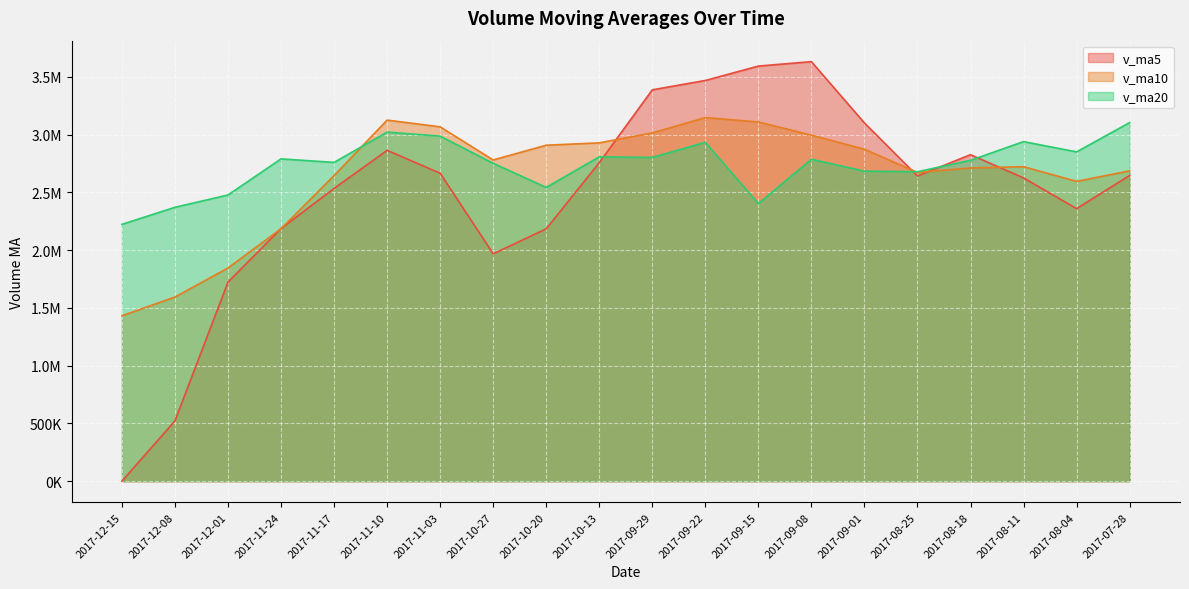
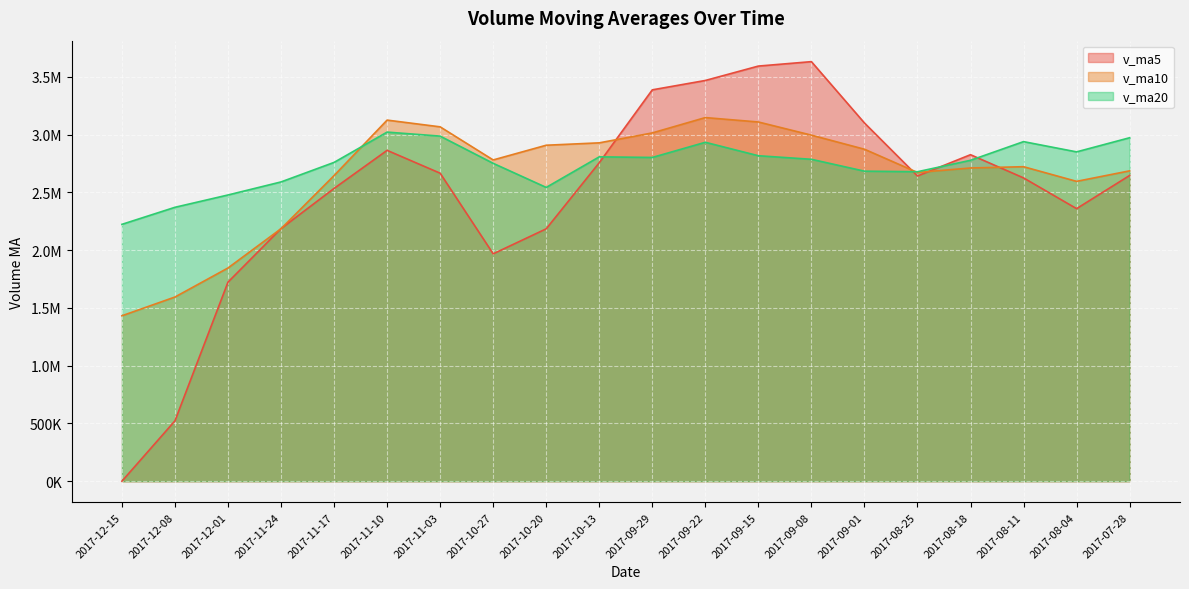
  {
    "v_ma20": {
      "2017-12-15": 2220000,
      "2017-12-08": 2370000,
      "2017-12-01": 2480000,
-     "2017-11-24": 2790000,
+     "2017-11-24": 2590000,
      "2017-11-17": 2760000,
      "2017-11-10": 3020000,
      "2017-11-03": 2990000,
      "2017-10-27": 2750000,
      "2017-10-20": 2540000,
      "2017-10-13": 2810000,
      "2017-09-29": 2800000,
      "2017-09-22": 2930000,
-     "2017-09-15": 2400000,
+     "2017-09-15": 2820000,
      "2017-09-08": 2790000,
      "2017-09-01": 2680000,
      "2017-08-18": 2780000,
      "2017-08-11": 2940000,
      "2017-08-04": 2850000,
-     "2017-07-28": 3100000
+     "2017-07-28": 2970000
    }
  }
